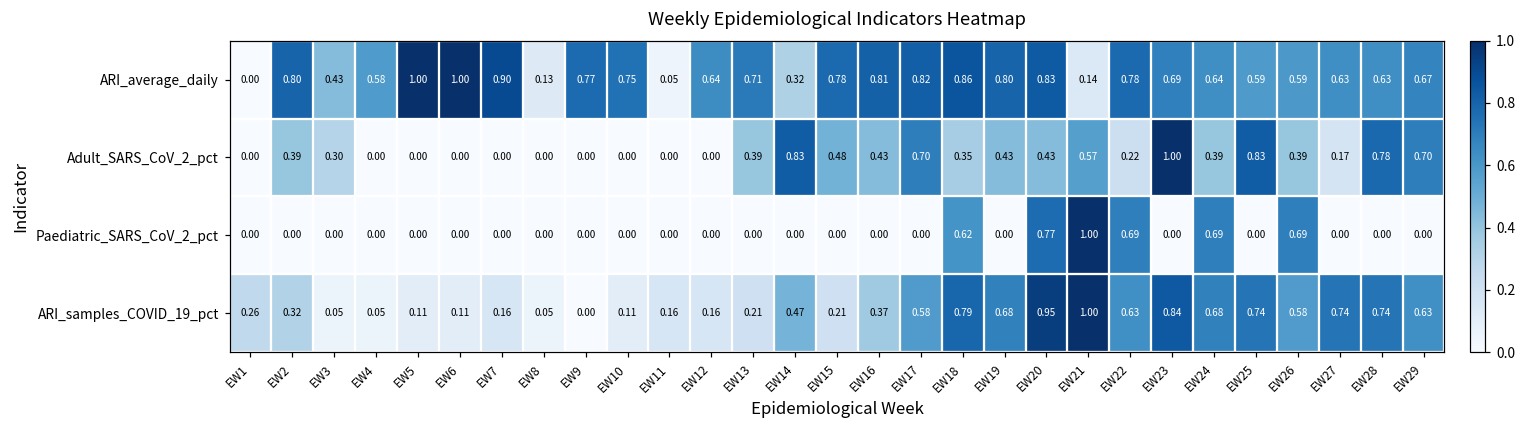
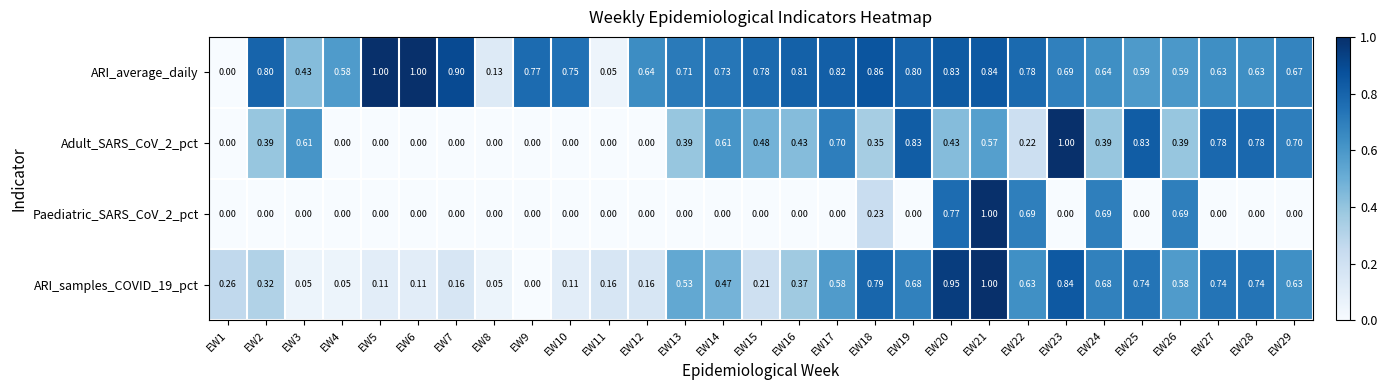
  {
    "ARI_average_daily": {
      "EW1": 0.00,
      "EW2": 0.80,
      "EW3": 0.43,
      "EW4": 0.58,
      "EW5": 1.00,
      "EW6": 1.00,
      "EW7": 0.90,
      "EW8": 0.13,
      "EW9": 0.77,
      "EW10": 0.75,
      "EW11": 0.05,
      "EW12": 0.64,
      "EW13": 0.71,
-     "EW14": 0.32,
+     "EW14": 0.73,
      "EW15": 0.78,
      "EW16": 0.81,
      "EW17": 0.82,
      "EW18": 0.86,
      "EW19": 0.80,
      "EW20": 0.83,
-     "EW21": 0.14,
+     "EW21": 0.84,
      "EW22": 0.78,
      "EW23": 0.69,
      "EW24": 0.64,
      "EW25": 0.59,
      "EW26": 0.59,
      "EW27": 0.63,
      "EW28": 0.63,
      "EW29": 0.67
    },
    "Adult_SARS_CoV_2_pct": {
      "EW1": 0.00,
      "EW2": 0.39,
-     "EW3": 0.30,
+     "EW3": 0.61,
      "EW4": 0.00,
      "EW5": 0.00,
      "EW6": 0.00,
      "EW7": 0.00,
      "EW8": 0.00,
      "EW9": 0.00,
      "EW10": 0.00,
      "EW11": 0.00,
      "EW12": 0.00,
      "EW13": 0.39,
-     "EW14": 0.83,
+     "EW14": 0.61,
      "EW15": 0.48,
      "EW16": 0.43,
      "EW17": 0.70,
      "EW18": 0.35,
-     "EW19": 0.43,
+     "EW19": 0.83,
      "EW20": 0.43,
      "EW21": 0.57,
      "EW22": 0.22,
      "EW23": 1.00,
      "EW24": 0.39,
      "EW25": 0.83,
      "EW26": 0.39,
-     "EW27": 0.17,
+     "EW27": 0.78,
      "EW28": 0.78,
      "EW29": 0.70
    },
    "Paediatric_SARS_CoV_2_pct": {
      "EW1": 0.00,
      "EW2": 0.00,
      "EW3": 0.00,
      "EW4": 0.00,
      "EW5": 0.00,
      "EW6": 0.00,
      "EW7": 0.00,
      "EW8": 0.00,
      "EW9": 0.00,
      "EW10": 0.00,
      "EW11": 0.00,
      "EW12": 0.00,
      "EW13": 0.00,
      "EW14": 0.00,
      "EW15": 0.00,
      "EW16": 0.00,
      "EW17": 0.00,
-     "EW18": 0.62,
+     "EW18": 0.23,
      "EW19": 0.00,
      "EW20": 0.77,
      "EW21": 1.00,
      "EW22": 0.69,
      "EW23": 0.00,
      "EW24": 0.69,
      "EW25": 0.00,
      "EW26": 0.69,
      "EW27": 0.00,
      "EW28": 0.00,
      "EW29": 0.00
    },
    "ARI_samples_COVID_19_pct": {
      "EW1": 0.26,
      "EW2": 0.32,
      "EW3": 0.05,
      "EW4": 0.05,
      "EW5": 0.11,
      "EW6": 0.11,
      "EW7": 0.16,
      "EW8": 0.05,
      "EW9": 0.00,
      "EW10": 0.11,
      "EW11": 0.16,
      "EW12": 0.16,
-     "EW13": 0.21,
+     "EW13": 0.53,
      "EW14": 0.47,
      "EW15": 0.21,
      "EW16": 0.37,
      "EW17": 0.58,
      "EW18": 0.79,
      "EW19": 0.68,
      "EW20": 0.95,
      "EW21": 1.00,
      "EW22": 0.63,
      "EW23": 0.84,
      "EW24": 0.68,
      "EW25": 0.74,
      "EW26": 0.58,
      "EW27": 0.74,
      "EW28": 0.74,
      "EW29": 0.63
    }
  }
